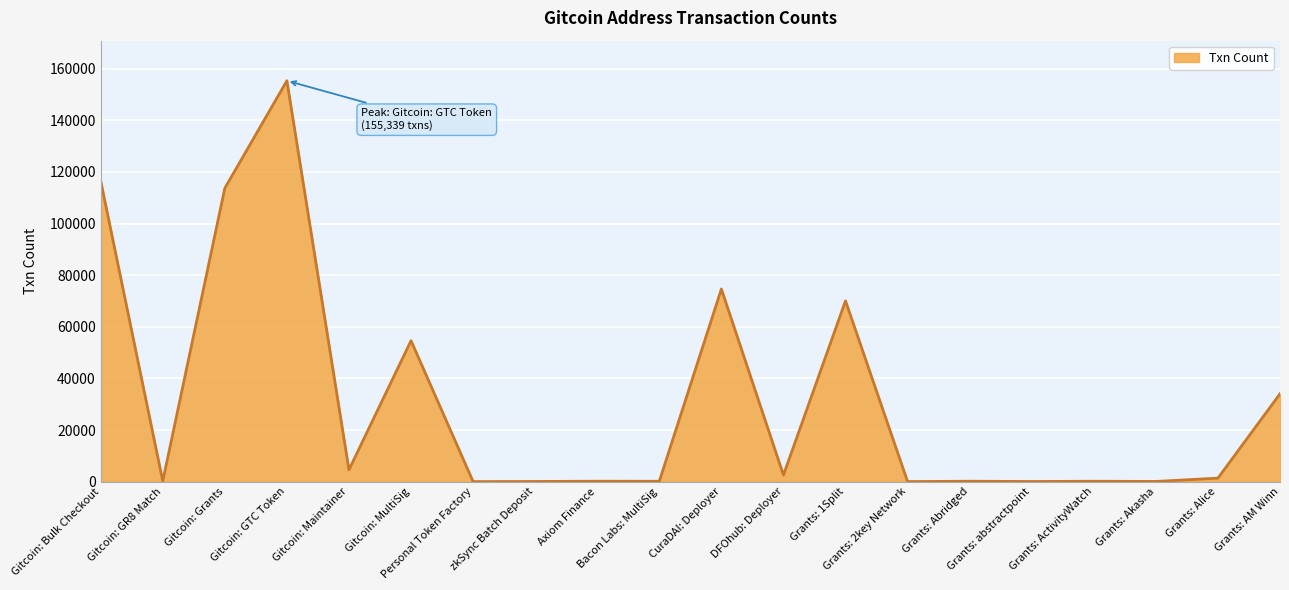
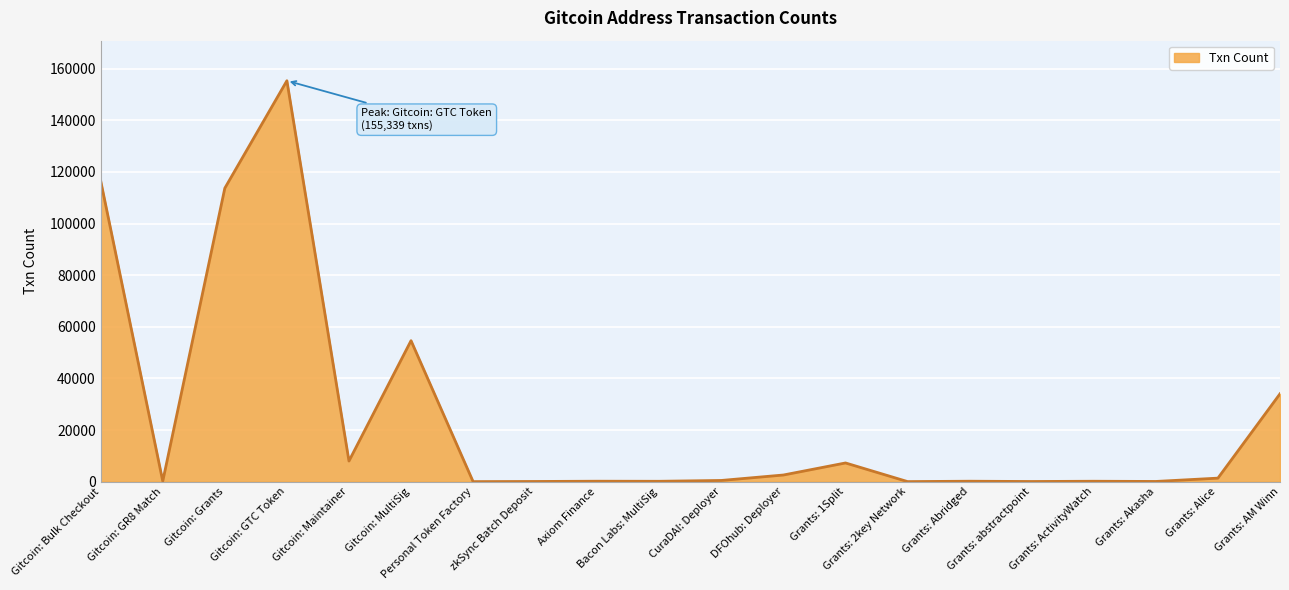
  {
    "Gitcoin: Bulk Checkout": 117000,
    "Gitcoin: GR8 Match": 0,
    "Gitcoin: Grants": 114000,
-   "Gitcoin: Maintainer": 5000,
+   "Gitcoin: Maintainer": 8000,
    "Gitcoin: MultiSig": 55000,
    "Personal Token Factory": 0,
    "zkSync Batch Deposit": 0,
    "Axiom Finance": 0,
    "Bacon Labs: MultiSig": 0,
-   "CuraDAI: Deployer": 75000,
+   "CuraDAI: Deployer": 0,
    "DFOhub: Deployer": 3000,
-   "Grants: 1Split": 70000,
+   "Grants: 1Split": 7000,
    "Grants: 2key Network": 0,
    "Grants: Abridged": 0,
    "Grants: abstractpoint": 0,
    "Grants: ActivityWatch": 0,
    "Grants: Akasha": 0,
    "Grants: Alice": 1000,
    "Grants: AM Winn": 34000
  }
